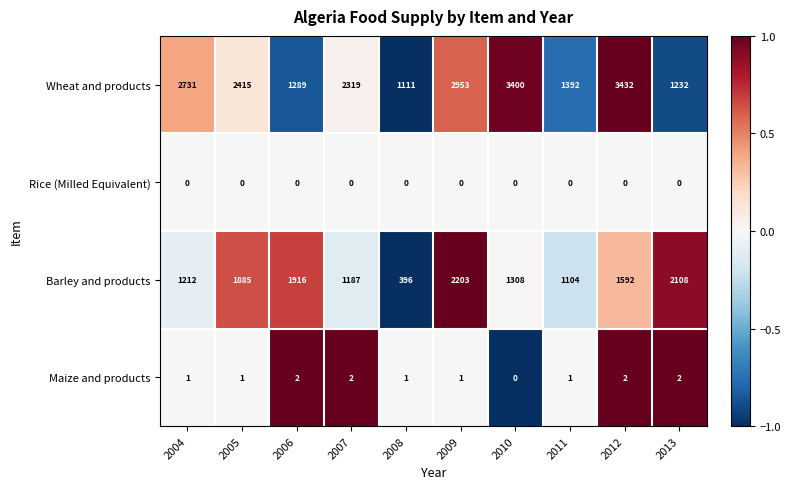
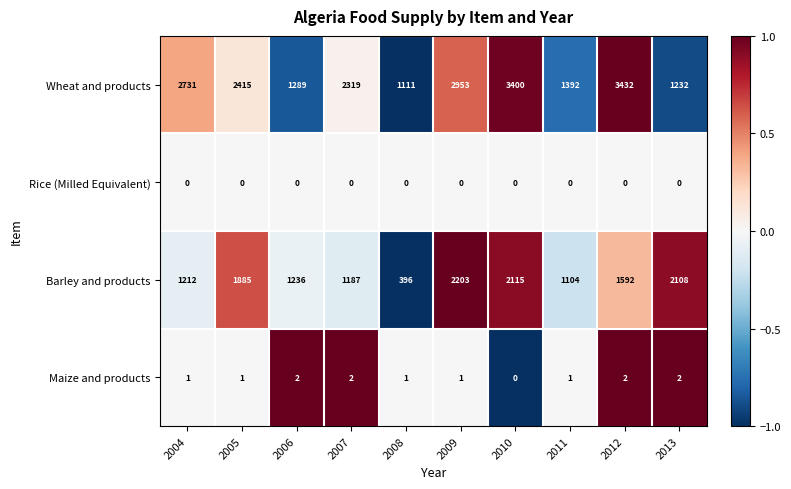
  {
    "Wheat and products": {
      "2004": 2731,
      "2005": 2415,
      "2006": 1289,
      "2007": 2319,
      "2008": 1111,
      "2009": 2953,
      "2010": 3400,
      "2011": 1392,
      "2012": 3432,
      "2013": 1232
    },
    "Rice (Milled Equivalent)": {
      "2004": 0,
      "2005": 0,
      "2006": 0,
      "2007": 0,
      "2008": 0,
      "2009": 0,
      "2010": 0,
      "2011": 0,
      "2012": 0,
      "2013": 0
    },
    "Barley and products": {
      "2004": 1212,
      "2005": 1885,
-     "2006": 1916,
+     "2006": 1236,
      "2007": 1187,
      "2008": 396,
      "2009": 2203,
-     "2010": 1308,
+     "2010": 2115,
      "2011": 1104,
      "2012": 1592,
      "2013": 2108
    },
    "Maize and products": {
      "2004": 1,
      "2005": 1,
      "2006": 2,
      "2007": 2,
      "2008": 1,
      "2009": 1,
      "2010": 0,
      "2011": 1,
      "2012": 2,
      "2013": 2
    }
  }
